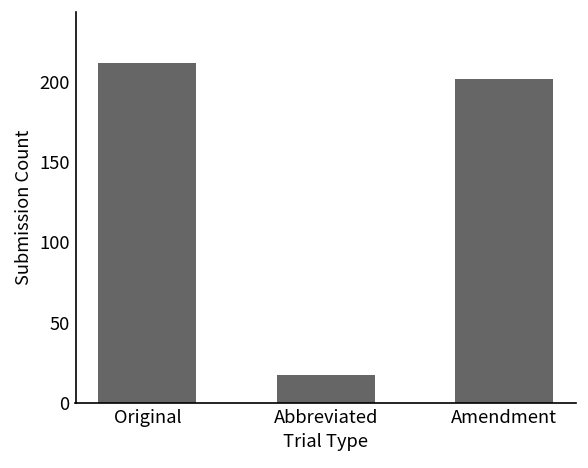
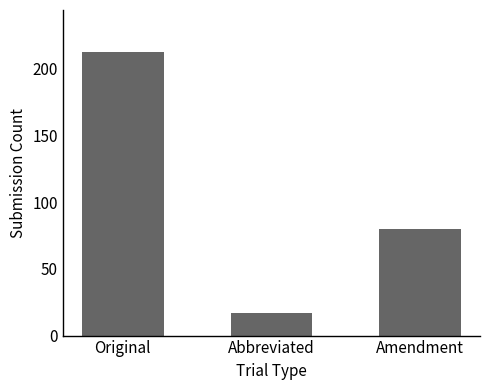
  {
    "Original": 212,
    "Abbreviated": 17,
-   "Amendment": 202
+   "Amendment": 80
  }
